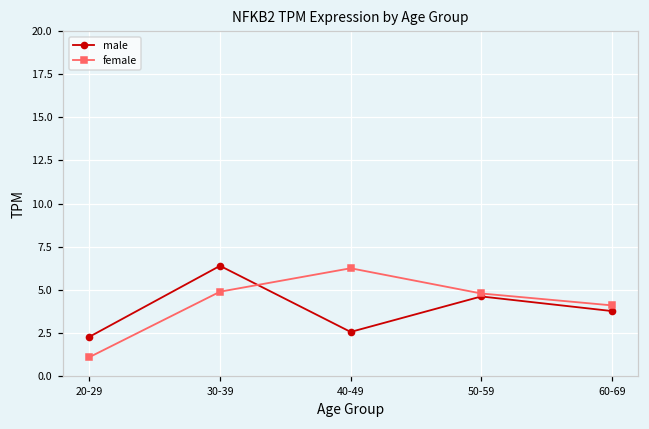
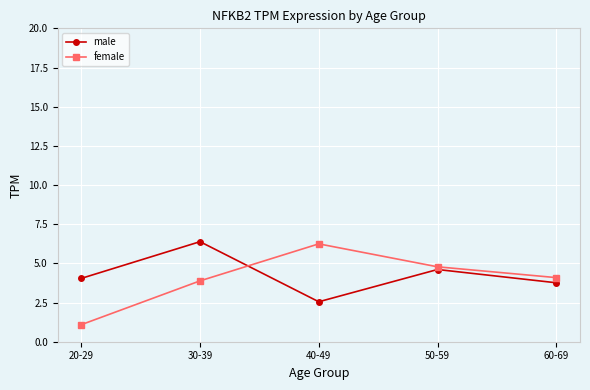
  {
    "male": {
-     "20-29": 2.3,
+     "20-29": 4.0,
      "30-39": 6.4,
      "40-49": 2.6,
      "50-59": 4.6,
      "60-69": 3.8
    },
    "female": {
      "20-29": 1.1,
-     "30-39": 4.9,
+     "30-39": 3.9,
      "40-49": 6.2,
      "50-59": 4.8,
      "60-69": 4.1
    }
  }
